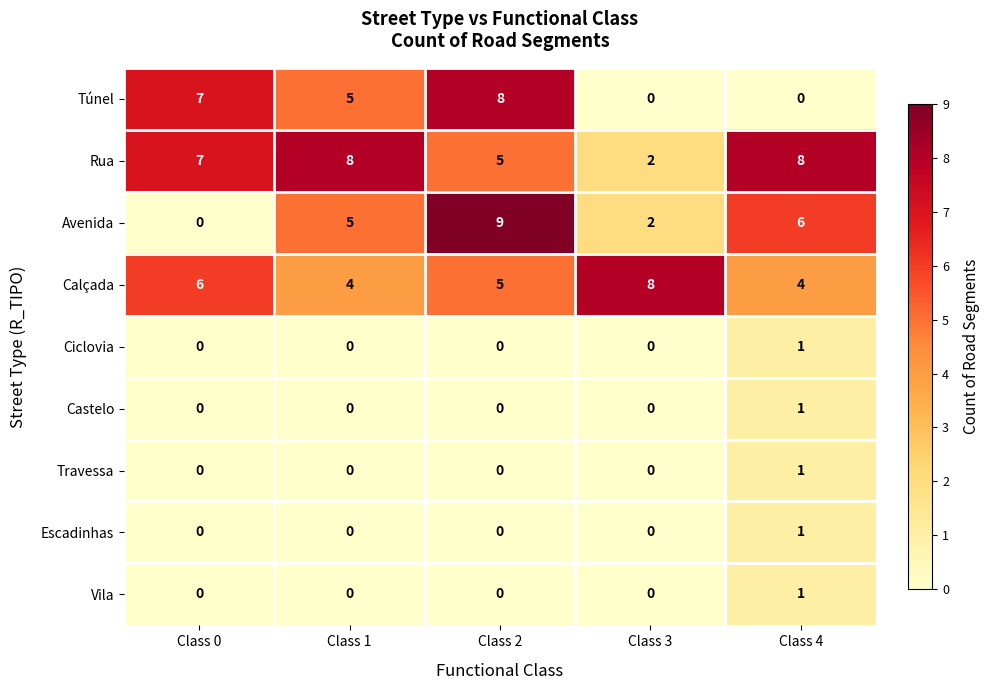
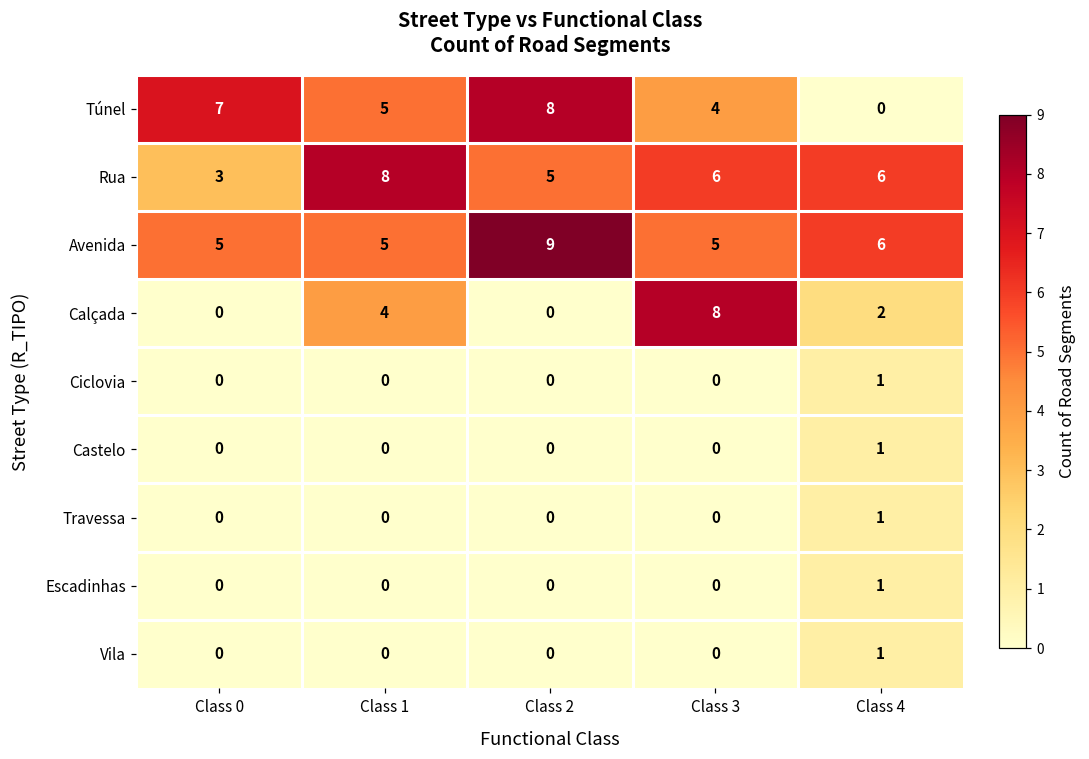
  {
    "Túnel": {
      "Class 0": 7,
      "Class 1": 5,
      "Class 2": 8,
-     "Class 3": 0,
+     "Class 3": 4,
      "Class 4": 0
    },
    "Rua": {
-     "Class 0": 7,
+     "Class 0": 3,
      "Class 1": 8,
      "Class 2": 5,
-     "Class 3": 2,
-     "Class 4": 8
+     "Class 3": 6,
+     "Class 4": 6
    },
    "Avenida": {
-     "Class 0": 0,
+     "Class 0": 5,
      "Class 1": 5,
      "Class 2": 9,
-     "Class 3": 2,
+     "Class 3": 5,
      "Class 4": 6
    },
    "Calçada": {
-     "Class 0": 6,
+     "Class 0": 0,
      "Class 1": 4,
-     "Class 2": 5,
+     "Class 2": 0,
      "Class 3": 8,
-     "Class 4": 4
+     "Class 4": 2
    },
    "Ciclovia": {
      "Class 0": 0,
      "Class 1": 0,
      "Class 2": 0,
      "Class 3": 0,
      "Class 4": 1
    },
    "Castelo": {
      "Class 0": 0,
      "Class 1": 0,
      "Class 2": 0,
      "Class 3": 0,
      "Class 4": 1
    },
    "Travessa": {
      "Class 0": 0,
      "Class 1": 0,
      "Class 2": 0,
      "Class 3": 0,
      "Class 4": 1
    },
    "Escadinhas": {
      "Class 0": 0,
      "Class 1": 0,
      "Class 2": 0,
      "Class 3": 0,
      "Class 4": 1
    },
    "Vila": {
      "Class 0": 0,
      "Class 1": 0,
      "Class 2": 0,
      "Class 3": 0,
      "Class 4": 1
    }
  }
